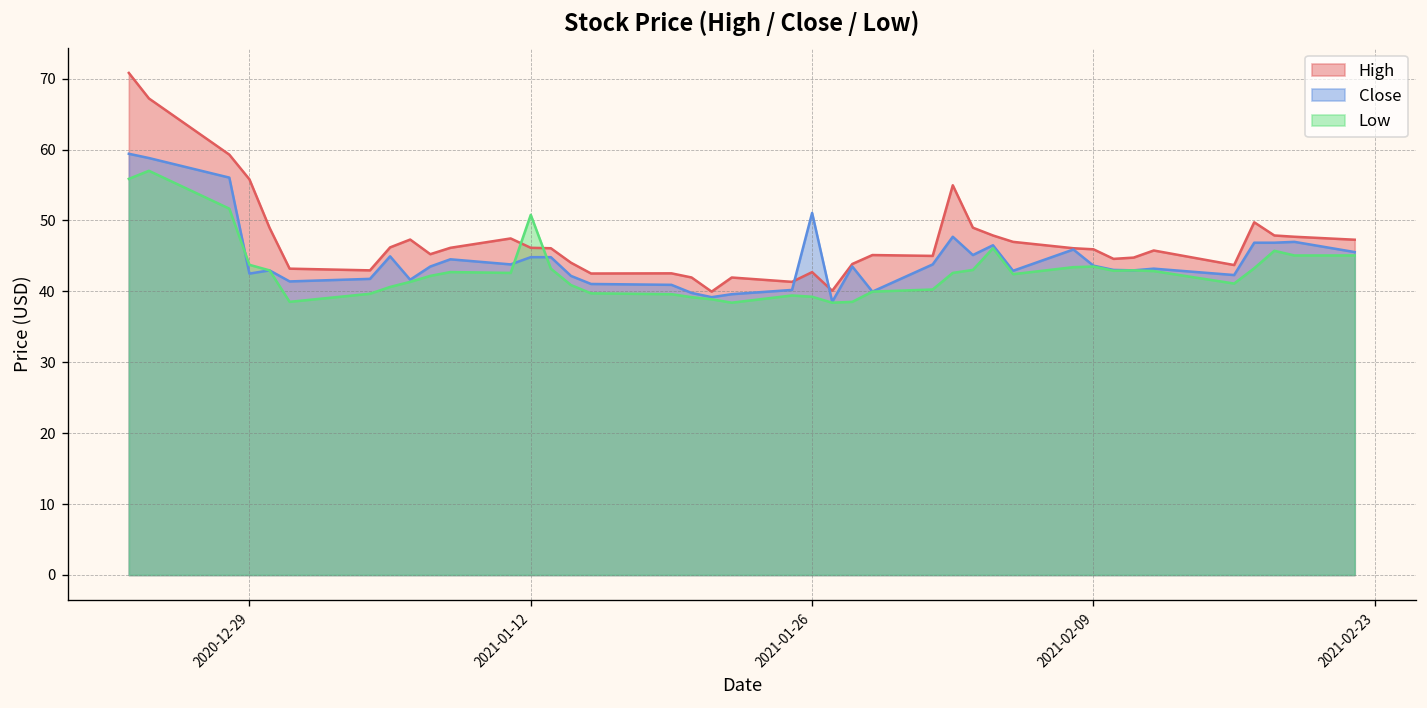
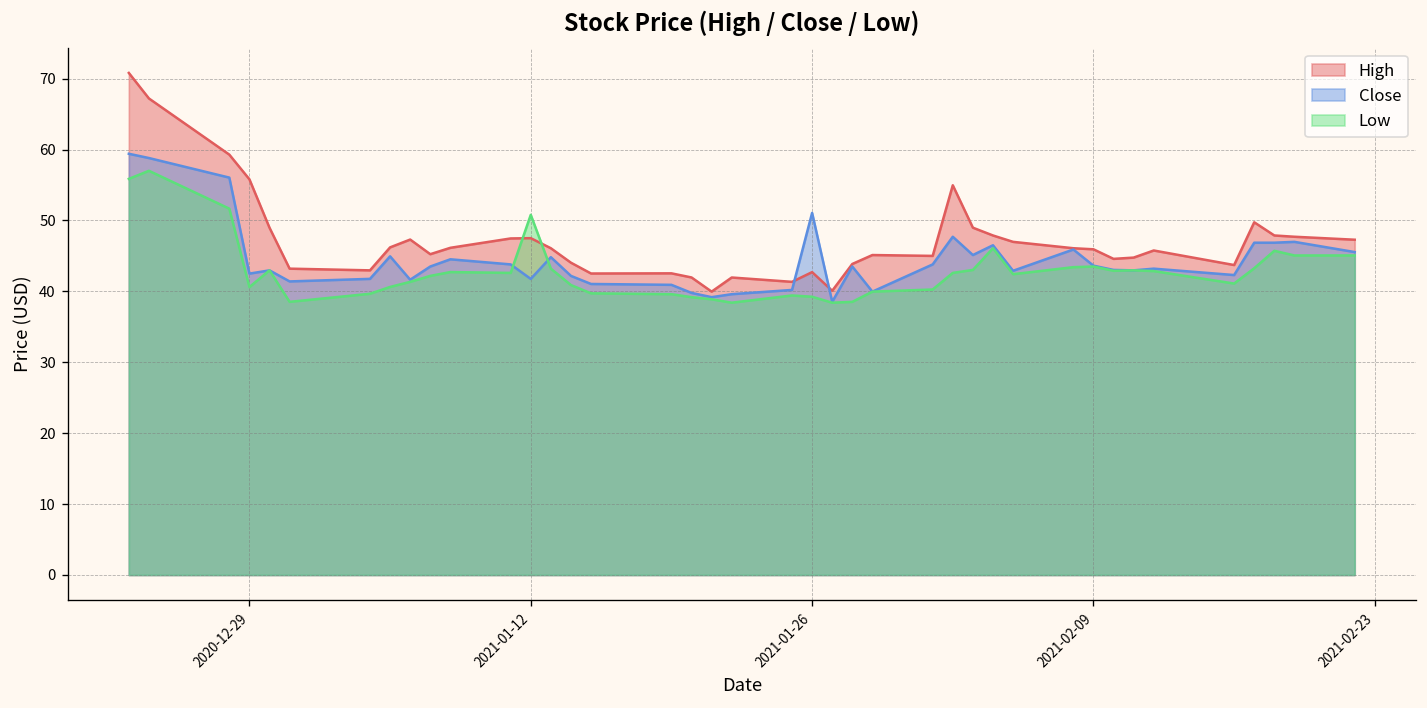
  {
    "High": {
      "2020-12-29": 56,
-     "2021-01-12": 46,
+     "2021-01-12": 48,
      "2021-01-26": 43,
      "2021-02-09": 46
    },
    "Close": {
      "2020-12-29": 43,
-     "2021-01-12": 45,
+     "2021-01-12": 42,
      "2021-01-26": 51
    },
    "Low": {
-     "2020-12-29": 44,
+     "2020-12-29": 41,
      "2021-01-12": 51,
      "2021-01-26": 39
    }
  }
